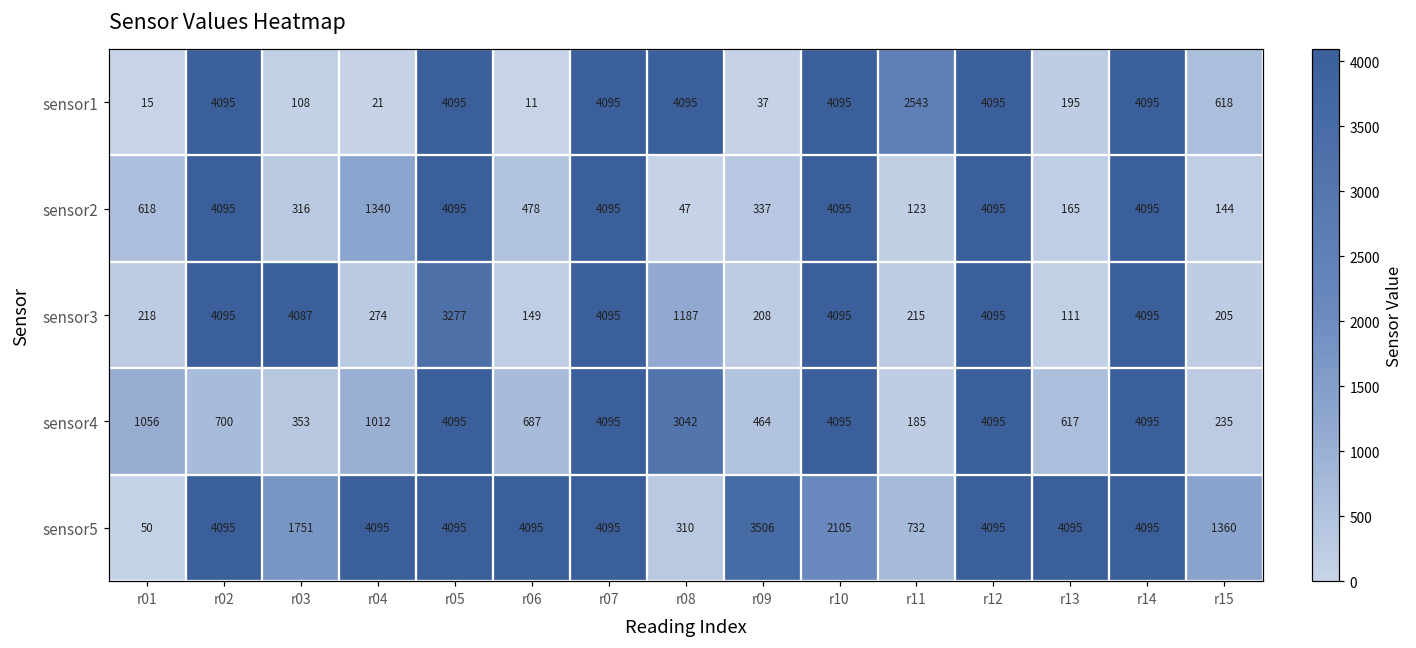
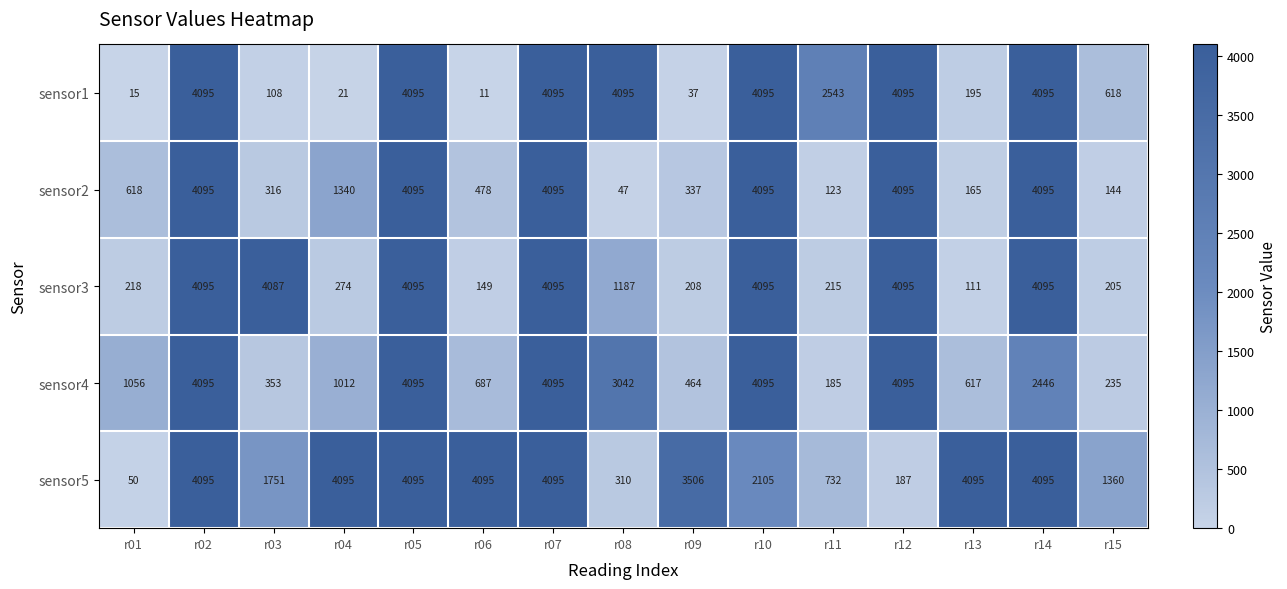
  {
    "sensor1": {
      "r01": 15,
      "r02": 4095,
      "r03": 108,
      "r04": 21,
      "r05": 4095,
      "r06": 11,
      "r07": 4095,
      "r08": 4095,
      "r09": 37,
      "r10": 4095,
      "r11": 2543,
      "r12": 4095,
      "r13": 195,
      "r14": 4095,
      "r15": 618
    },
    "sensor2": {
      "r01": 618,
      "r02": 4095,
      "r03": 316,
      "r04": 1340,
      "r05": 4095,
      "r06": 478,
      "r07": 4095,
      "r08": 47,
      "r09": 337,
      "r10": 4095,
      "r11": 123,
      "r12": 4095,
      "r13": 165,
      "r14": 4095,
      "r15": 144
    },
    "sensor3": {
      "r01": 218,
      "r02": 4095,
      "r03": 4087,
      "r04": 274,
-     "r05": 3277,
+     "r05": 4095,
      "r06": 149,
      "r07": 4095,
      "r08": 1187,
      "r09": 208,
      "r10": 4095,
      "r11": 215,
      "r12": 4095,
      "r13": 111,
      "r14": 4095,
      "r15": 205
    },
    "sensor4": {
      "r01": 1056,
-     "r02": 700,
+     "r02": 4095,
      "r03": 353,
      "r04": 1012,
      "r05": 4095,
      "r06": 687,
      "r07": 4095,
      "r08": 3042,
      "r09": 464,
      "r10": 4095,
      "r11": 185,
      "r12": 4095,
      "r13": 617,
-     "r14": 4095,
+     "r14": 2446,
      "r15": 235
    },
    "sensor5": {
      "r01": 50,
      "r02": 4095,
      "r03": 1751,
      "r04": 4095,
      "r05": 4095,
      "r06": 4095,
      "r07": 4095,
      "r08": 310,
      "r09": 3506,
      "r10": 2105,
      "r11": 732,
-     "r12": 4095,
+     "r12": 187,
      "r13": 4095,
      "r14": 4095,
      "r15": 1360
    }
  }
